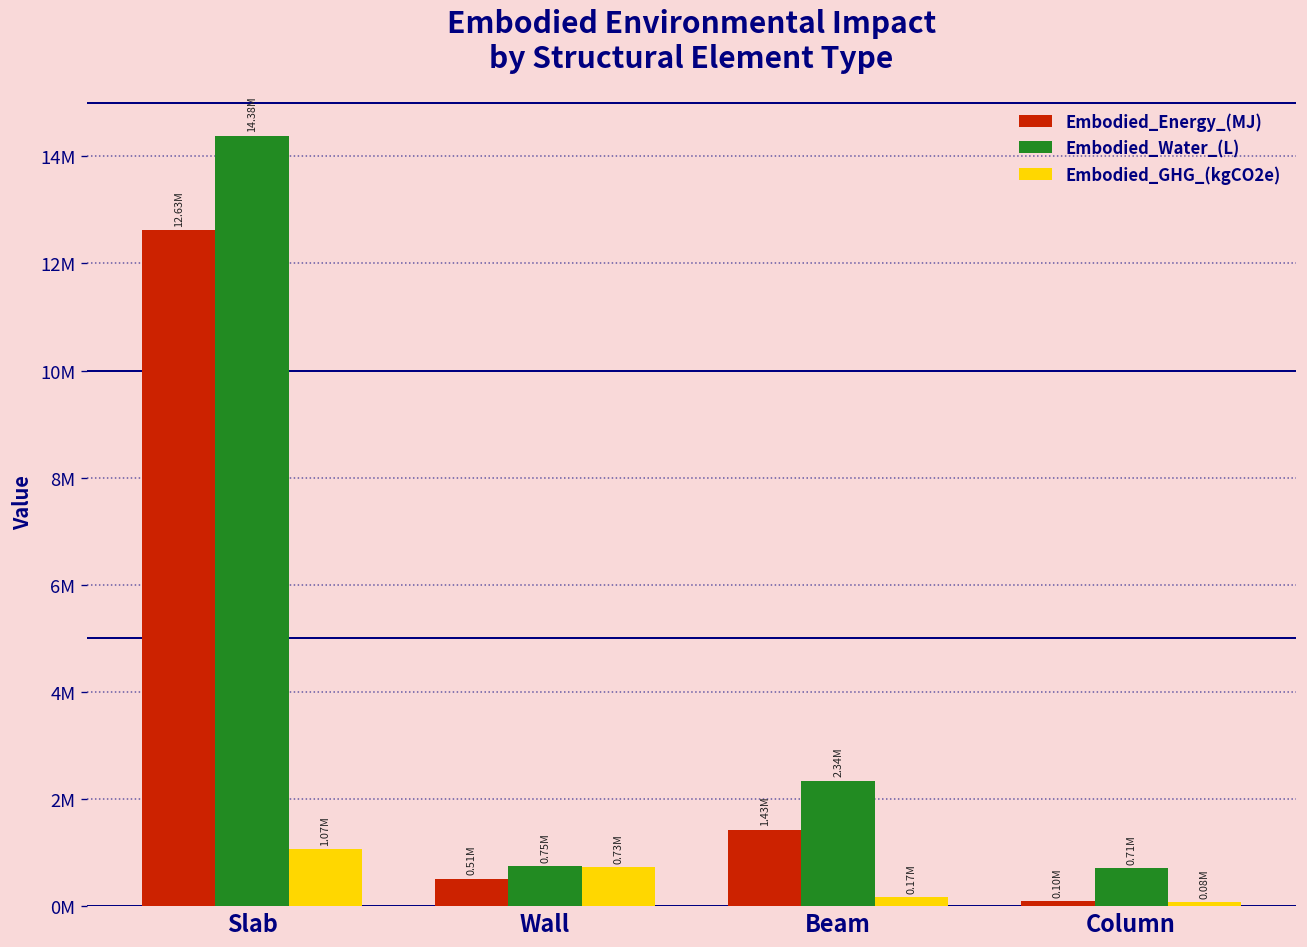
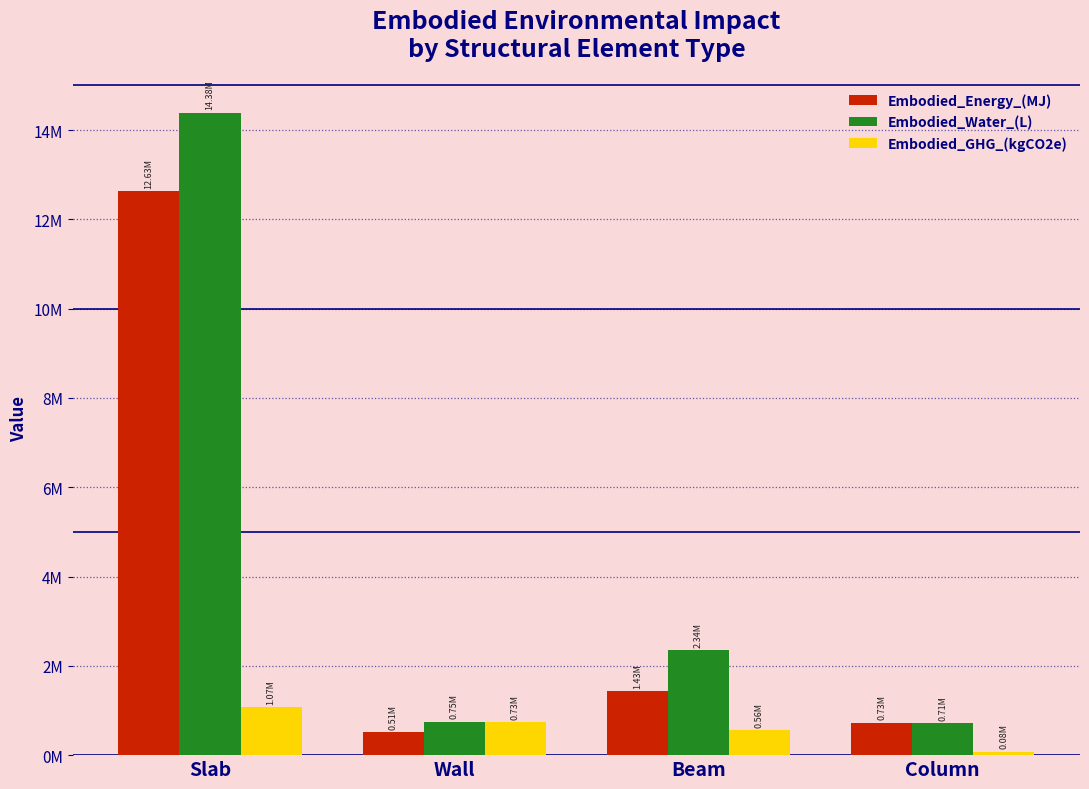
  {
    "Embodied_Energy_(MJ)": {
      "Slab": "12.63M",
      "Wall": "0.51M",
      "Beam": "1.43M",
-     "Column": "0.10M"
+     "Column": "0.73M"
    },
    "Embodied_Water_(L)": {
      "Slab": "14.38M",
      "Wall": "0.75M",
      "Beam": "2.34M",
      "Column": "0.71M"
    },
    "Embodied_GHG_(kgCO2e)": {
      "Slab": "1.07M",
      "Wall": "0.73M",
-     "Beam": "0.17M",
+     "Beam": "0.56M",
      "Column": "0.08M"
    }
  }
